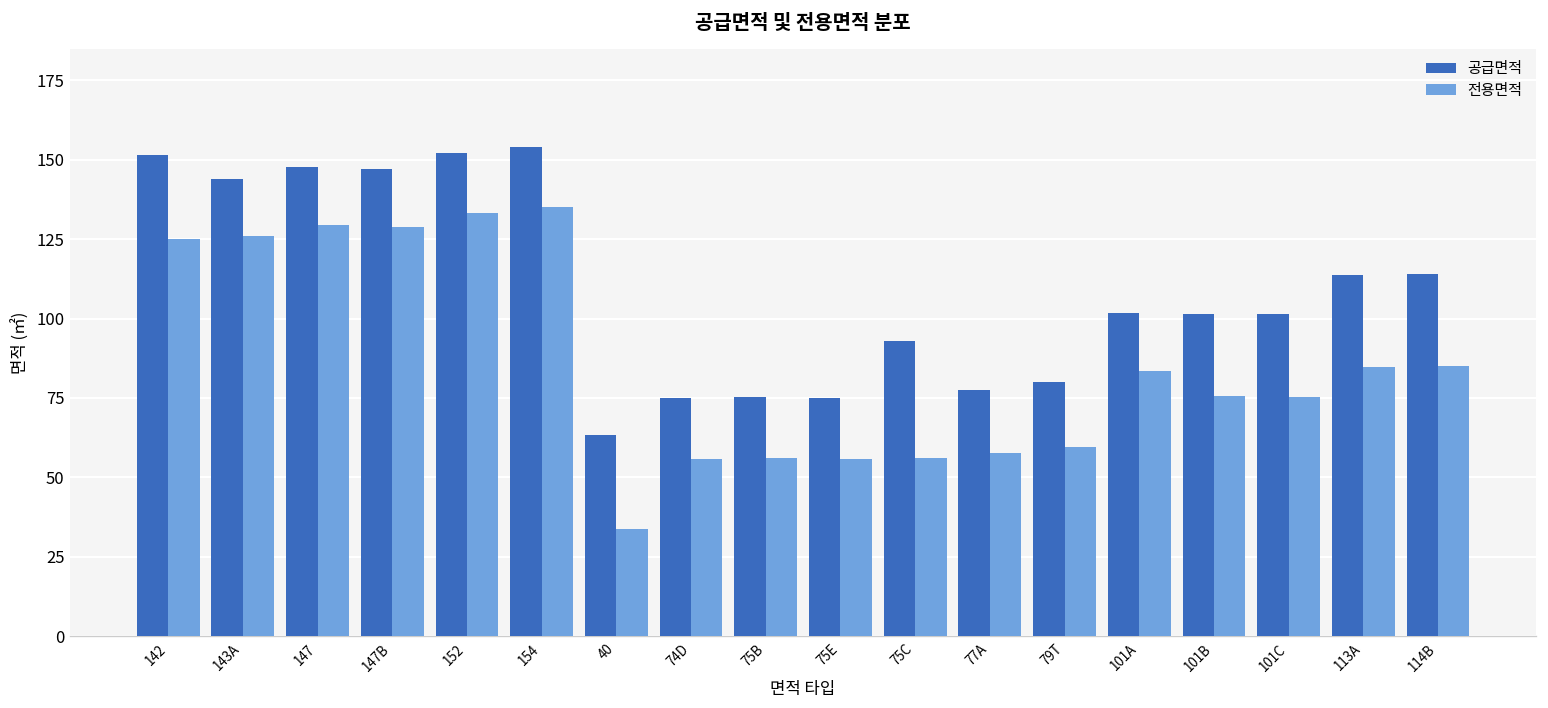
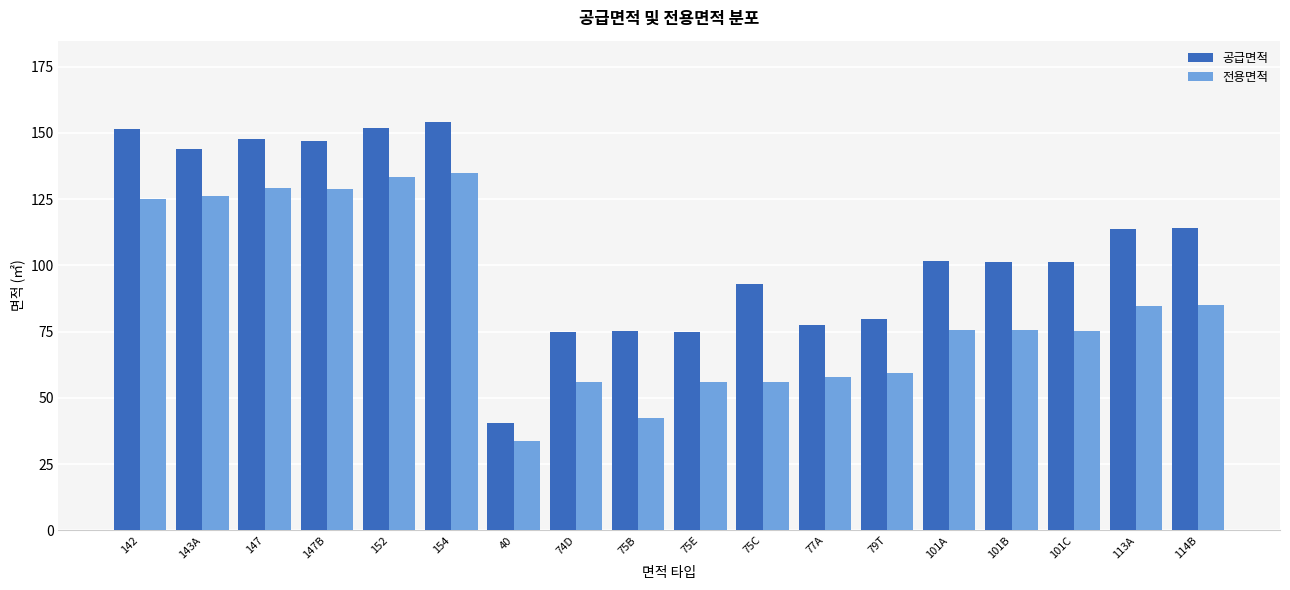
  {
    "공급면적": {
      "142": 152,
      "143A": 144,
      "147": 148,
      "147B": 147,
      "152": 152,
      "154": 154,
-     "40": 63,
+     "40": 40,
      "74D": 75,
      "75B": 75,
      "75E": 75,
      "75C": 93,
      "77A": 78,
      "79T": 80,
      "101A": 102,
      "101B": 101,
      "101C": 101,
      "113A": 114,
      "114B": 114
    },
    "전용면적": {
      "142": 125,
      "143A": 126,
      "147": 129,
      "147B": 129,
      "152": 133,
      "154": 135,
      "40": 34,
      "74D": 56,
-     "75B": 56,
+     "75B": 42,
      "75E": 56,
      "75C": 56,
      "77A": 58,
      "79T": 59,
-     "101A": 83,
+     "101A": 76,
      "101B": 76,
      "101C": 75,
      "113A": 85,
      "114B": 85
    }
  }
